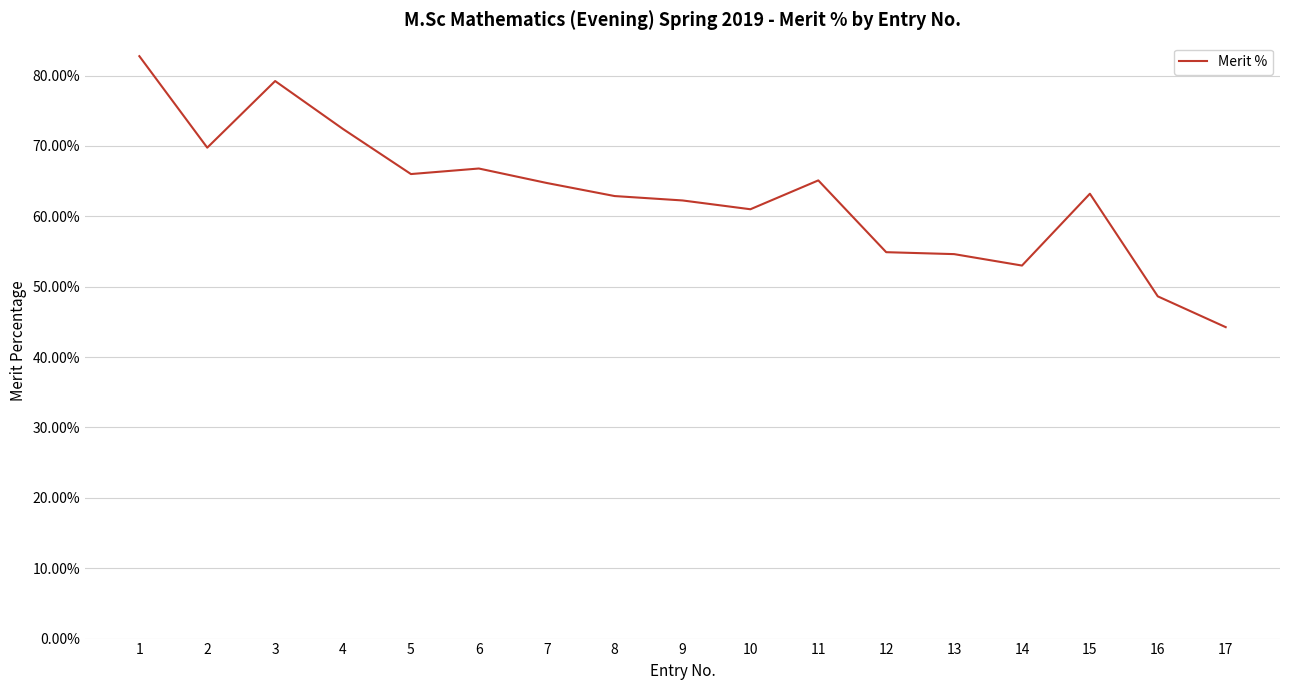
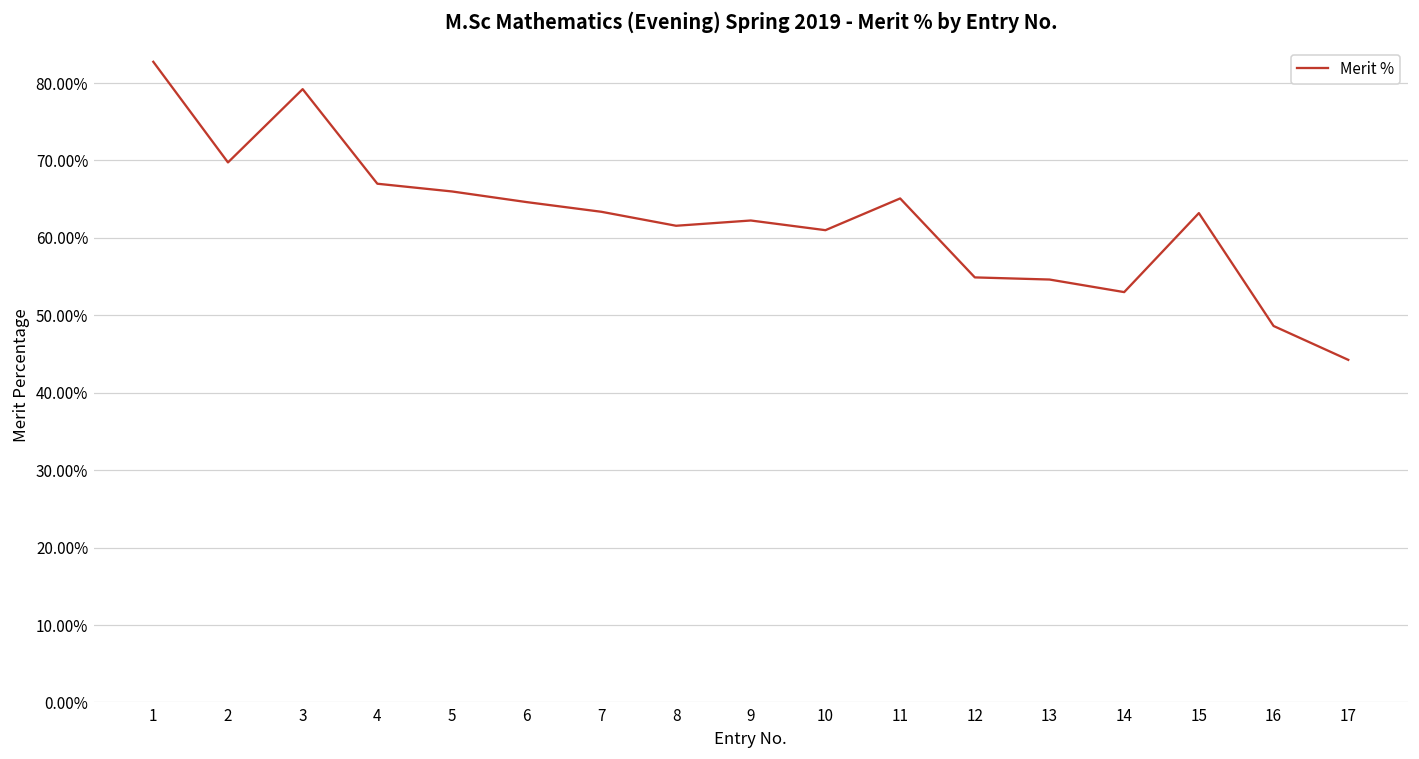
  {
    "1": "83%",
    "2": "70%",
    "3": "79%",
-   "4": "72%",
+   "4": "67%",
    "5": "66%",
-   "6": "67%",
-   "7": "65%",
-   "8": "63%",
+   "6": "65%",
+   "7": "63%",
+   "8": "62%",
    "9": "62%",
    "10": "61%",
    "11": "65%",
    "12": "55%",
    "13": "55%",
    "14": "53%",
    "15": "63%",
    "16": "49%",
    "17": "44%"
  }
